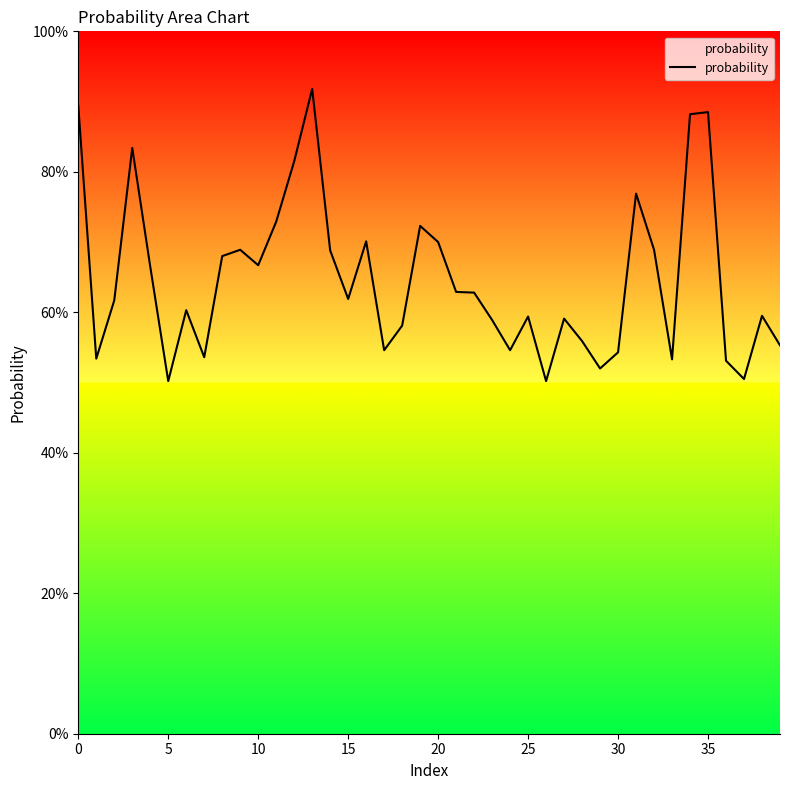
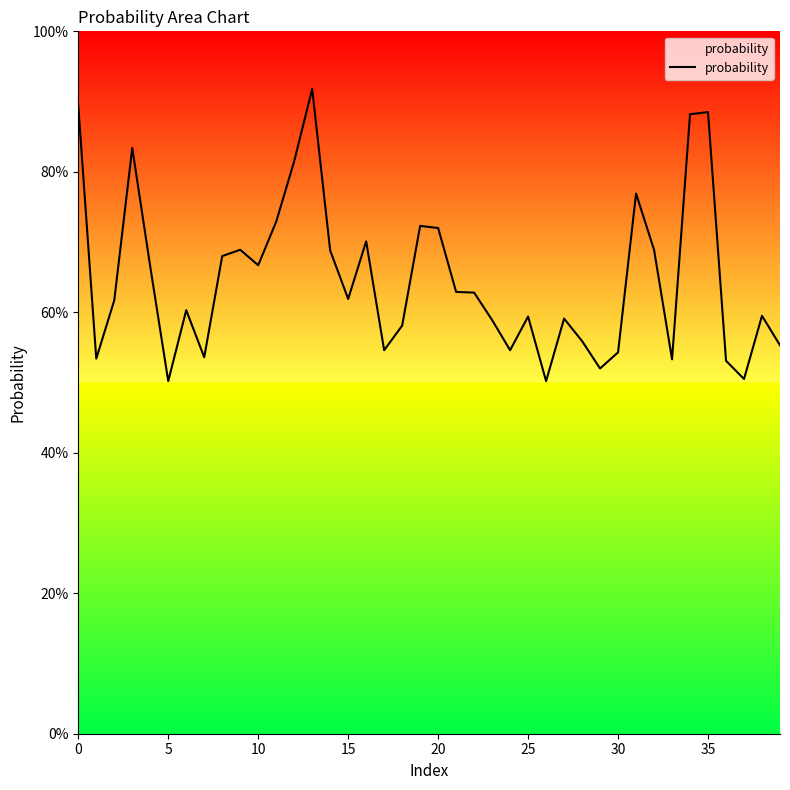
  {
    "0": "89%",
    "5": "50%",
    "10": "67%",
    "15": "62%",
-   "20": "70%",
+   "20": "72%",
    "25": "59%",
    "30": "54%",
    "35": "89%"
  }
